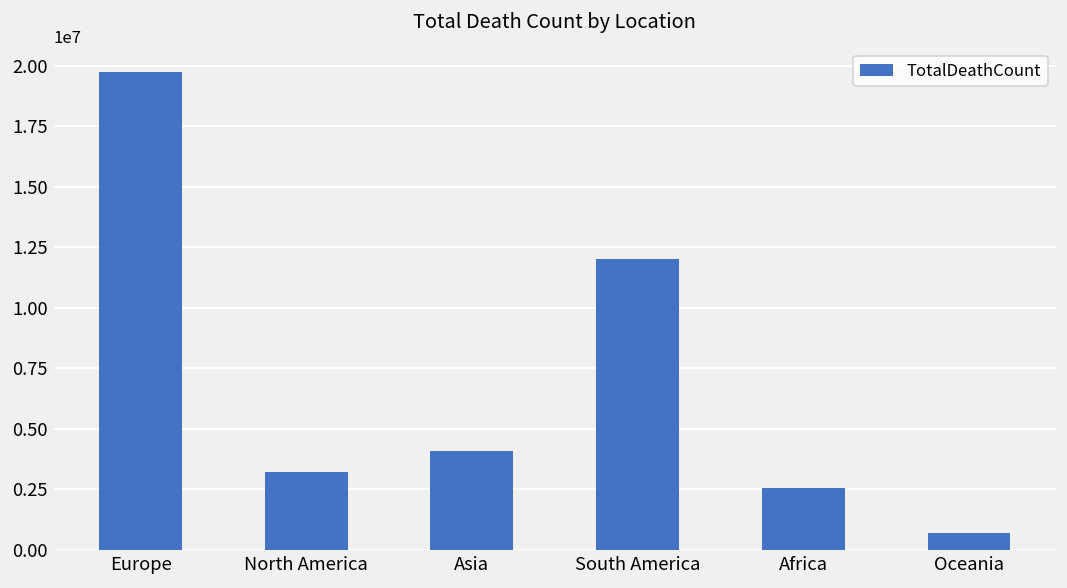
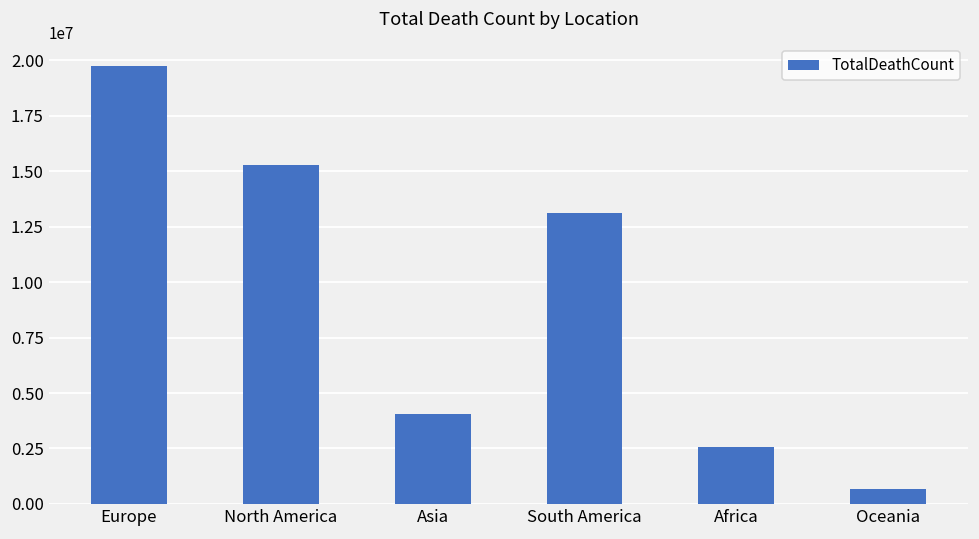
  {
    "Europe": 19800000,
-   "North America": 3200000,
+   "North America": 15300000,
    "Asia": 4100000,
-   "South America": 12000000,
+   "South America": 13100000,
    "Africa": 2600000,
    "Oceania": 700000
  }
